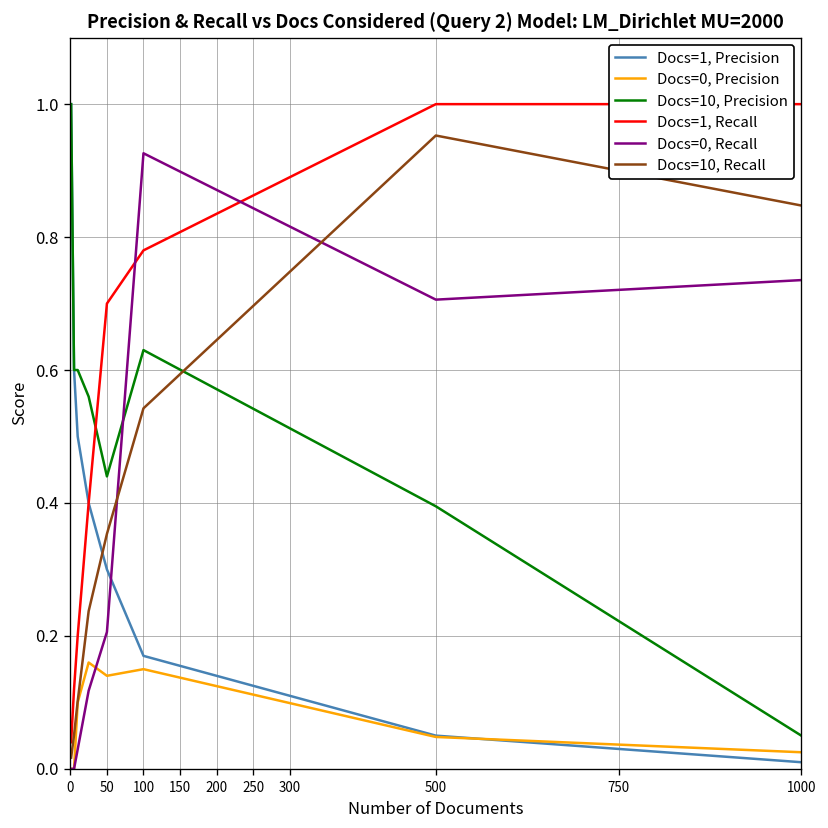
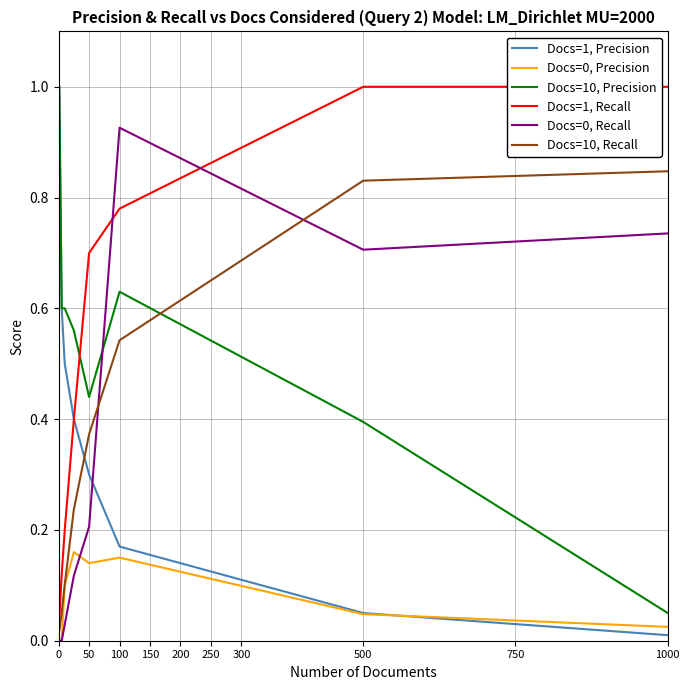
  {
    "Docs=1, Precision": {
      "50": 0.30,
      "100": 0.17,
      "1000": 0.01
    },
    "Docs=0, Precision": {
      "50": 0.14,
      "100": 0.15,
      "1000": 0.03
    },
    "Docs=10, Precision": {
      "50": 0.44,
      "100": 0.63,
      "500": 0.40,
      "1000": 0.05
    },
    "Docs=1, Recall": {
      "50": 0.70,
      "100": 0.78,
      "500": 1.00,
      "1000": 1.00
    },
    "Docs=0, Recall": {
      "50": 0.21,
      "100": 0.93,
      "500": 0.71,
      "1000": 0.74
    },
    "Docs=10, Recall": {
-     "50": 0.35,
+     "50": 0.37,
      "100": 0.54,
-     "500": 0.95,
+     "500": 0.83,
      "1000": 0.85
    }
  }
